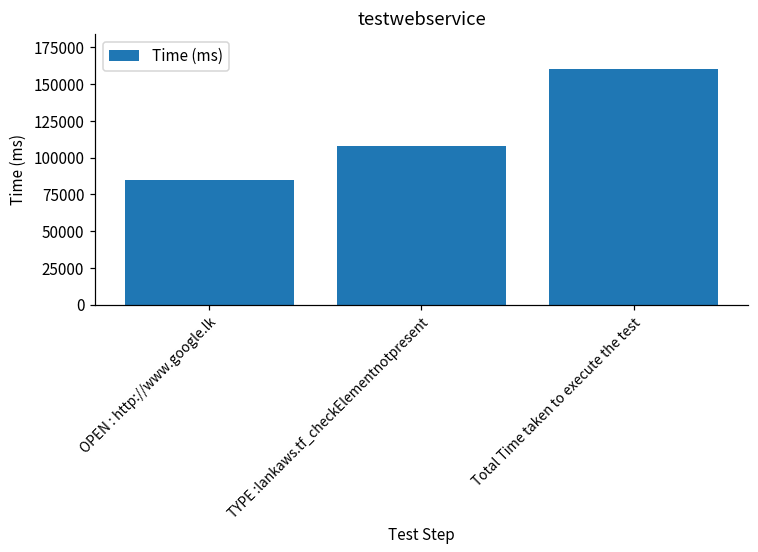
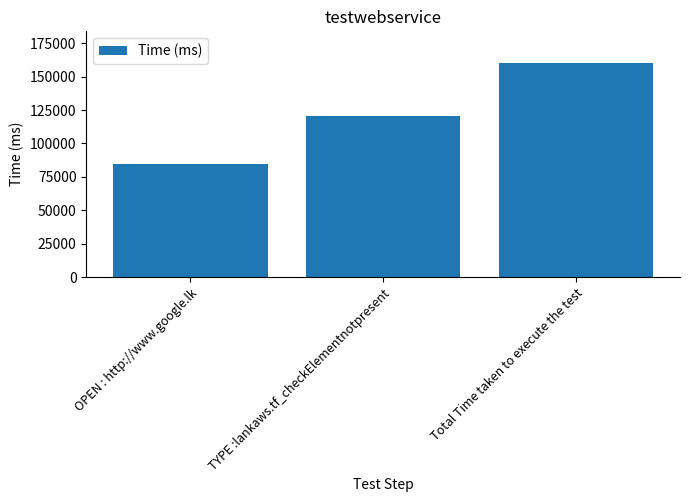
  {
    "OPEN : http://www.google.lk": 85000,
-   "TYPE :lankaws.tf_checkElementnotpresent": 108000,
+   "TYPE :lankaws.tf_checkElementnotpresent": 120000,
    "Total Time taken to execute the test": 160000
  }
